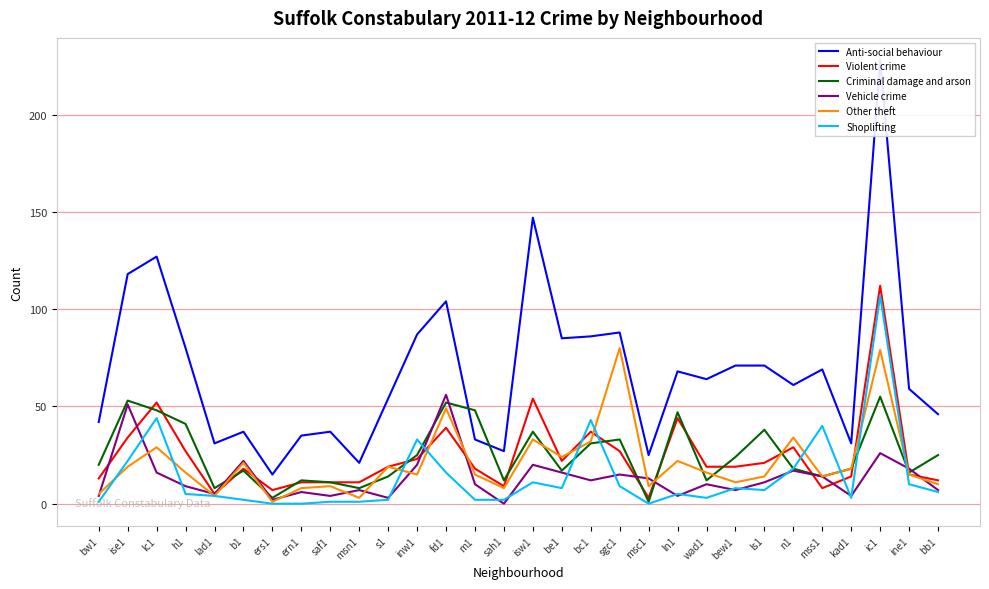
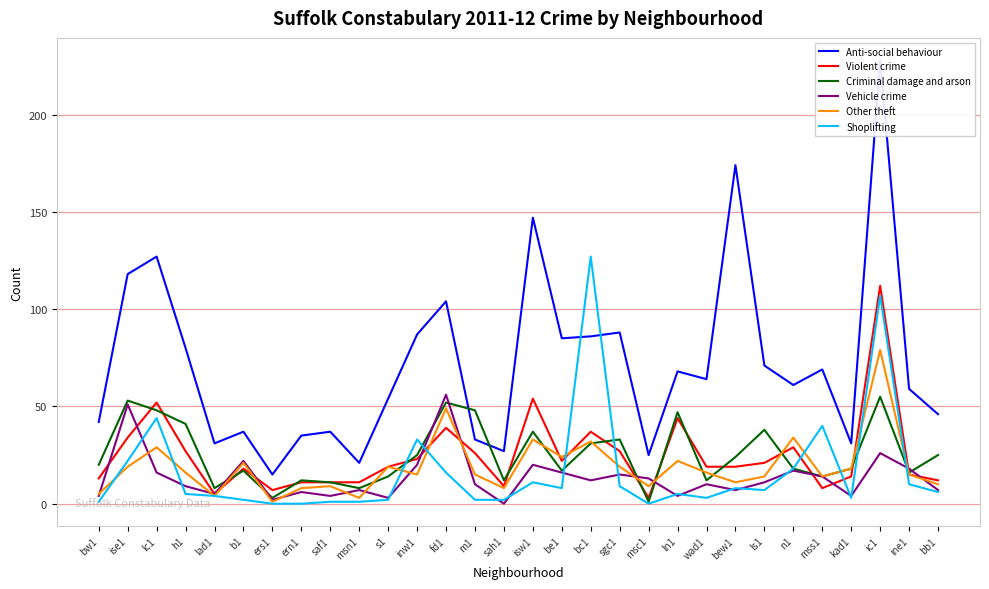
  {
    "Anti-social behaviour": {
      "bw1": 42,
      "ise1": 118,
      "lc1": 127,
      "h1": 80,
      "lad1": 31,
      "b1": 37,
      "ers1": 15,
      "ern1": 35,
      "saf1": 37,
      "msn1": 21,
      "s1": 54,
      "inw1": 87,
      "fd1": 104,
      "m1": 33,
      "sah1": 27,
      "isw1": 147,
      "be1": 85,
      "bc1": 86,
      "sgc1": 88,
      "msc1": 25,
      "ln1": 68,
      "wad1": 64,
-     "bew1": 71,
+     "bew1": 174,
      "ls1": 71,
      "n1": 61,
      "mss1": 69,
      "kad1": 31,
      "ine1": 59,
      "bb1": 46
    },
    "Violent crime": {
      "bw1": 13,
      "ise1": 34,
      "lc1": 52,
      "h1": 27,
      "ers1": 7,
      "msn1": 11,
      "inw1": 23,
      "fd1": 39,
-     "m1": 18,
+     "m1": 26,
      "isw1": 54,
      "be1": 22,
      "bc1": 37,
      "sgc1": 27,
      "msc1": 3,
      "ln1": 44,
      "wad1": 19,
      "bew1": 19,
      "ls1": 21,
      "n1": 29,
      "mss1": 8,
      "kad1": 14,
      "ic1": 112,
      "bb1": 12
    },
    "Criminal damage and arson": {
      "bw1": 20,
      "ise1": 53,
      "lc1": 48,
      "h1": 41,
      "lad1": 8,
      "s1": 14,
      "inw1": 25,
      "fd1": 52,
      "m1": 48,
      "sah1": 12,
      "isw1": 37,
      "sgc1": 33,
      "ln1": 47,
      "wad1": 12,
      "bew1": 24,
      "ls1": 38,
      "ic1": 55,
      "bb1": 25
    },
    "Vehicle crime": {
      "ise1": 51,
      "lc1": 16,
      "h1": 9,
      "ern1": 6,
      "saf1": 4,
      "inw1": 20,
      "fd1": 56,
      "m1": 10,
      "sah1": 0,
      "isw1": 20,
      "bc1": 12,
      "sgc1": 15,
      "msc1": 13,
      "wad1": 10,
      "ls1": 11,
      "ic1": 26,
      "ine1": 18
    },
    "Other theft": {
      "ise1": 19,
      "lc1": 29,
      "h1": 16,
      "ern1": 8,
      "saf1": 9,
      "msn1": 3,
      "inw1": 15,
      "fd1": 49,
      "m1": 15,
      "isw1": 33,
      "be1": 24,
-     "sgc1": 80,
+     "sgc1": 19,
      "msc1": 9,
      "ln1": 22,
      "wad1": 16,
      "bew1": 11,
      "ls1": 14,
      "n1": 34,
      "ic1": 79,
      "bb1": 10
    },
    "Shoplifting": {
      "bw1": 1,
      "ise1": 22,
      "lc1": 44,
      "h1": 5,
      "b1": 2,
      "ern1": 0,
      "saf1": 1,
      "msn1": 1,
      "inw1": 33,
      "fd1": 16,
      "m1": 2,
      "sah1": 2,
      "isw1": 11,
      "be1": 8,
-     "bc1": 43,
+     "bc1": 127,
      "sgc1": 9,
      "wad1": 3,
      "ls1": 7,
      "mss1": 40,
      "ic1": 107,
      "ine1": 10
    }
  }
